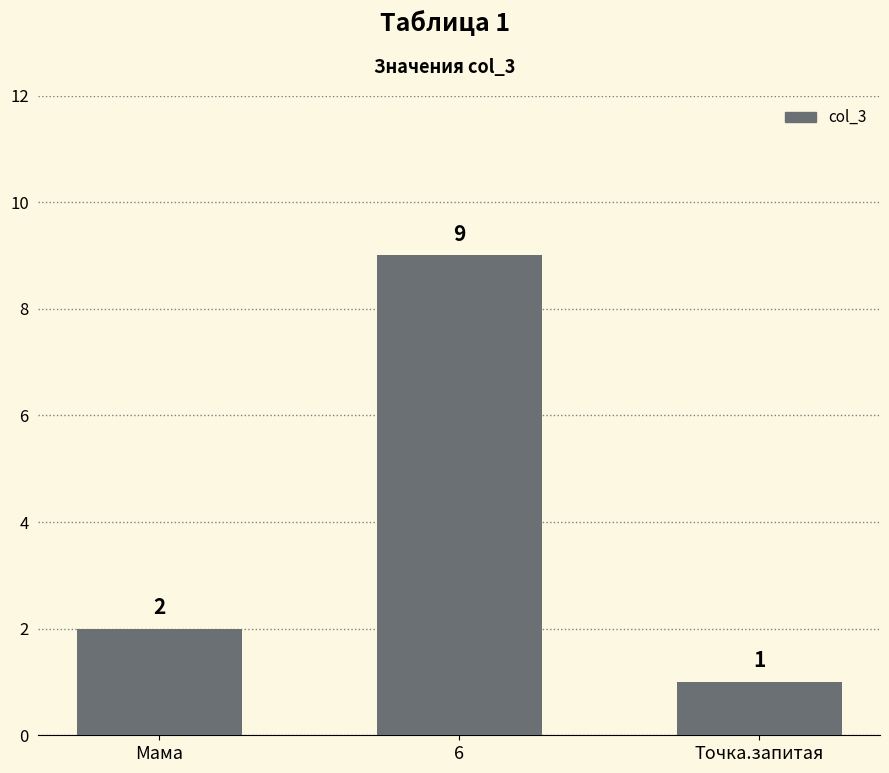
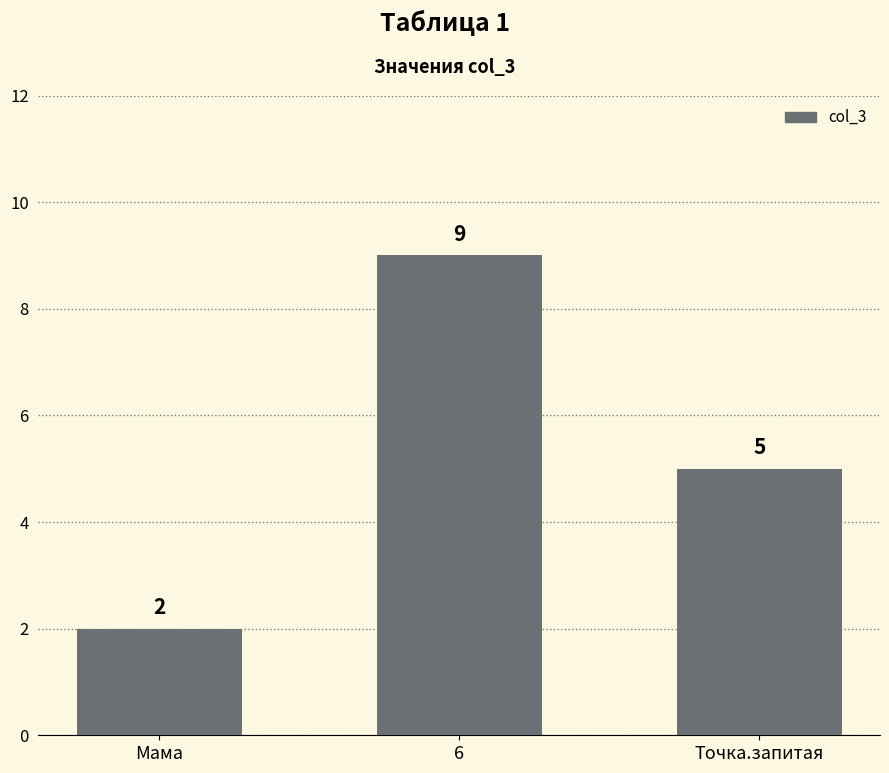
  {
    "Мама": 2,
    "6": 9,
-   "Точка.запитая": 1
+   "Точка.запитая": 5
  }
